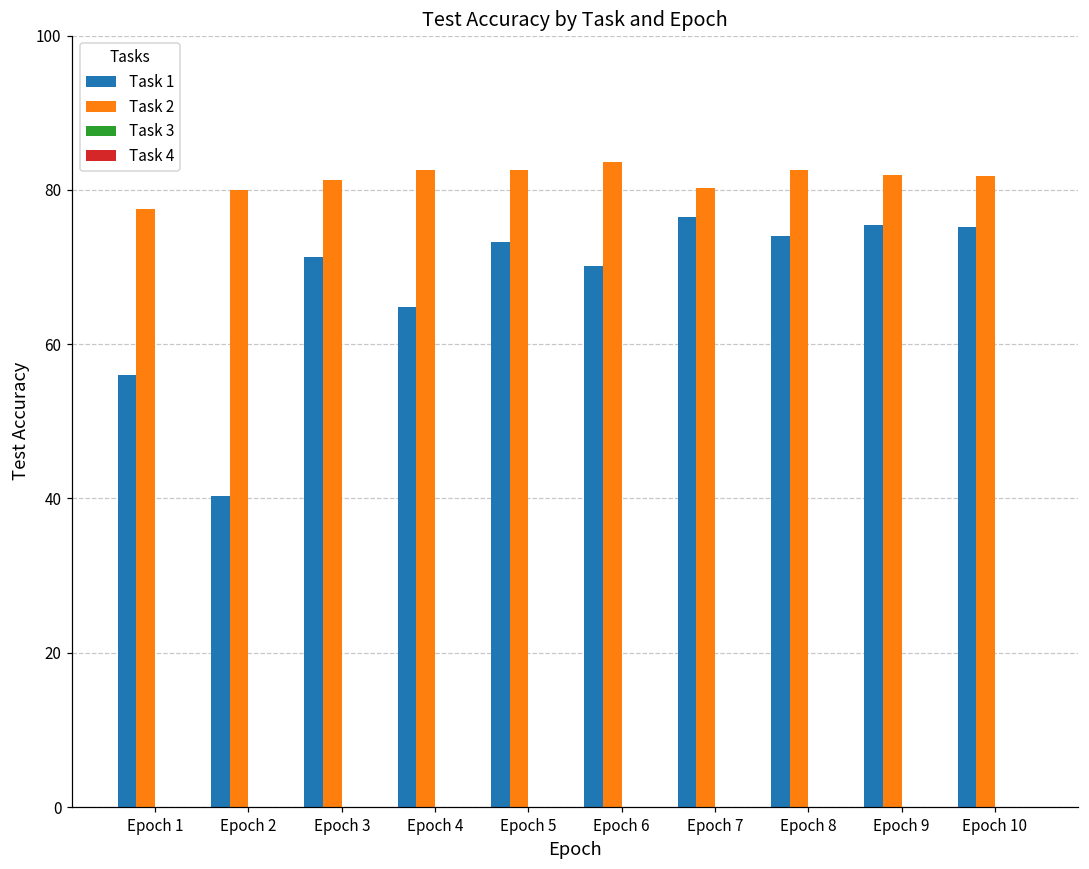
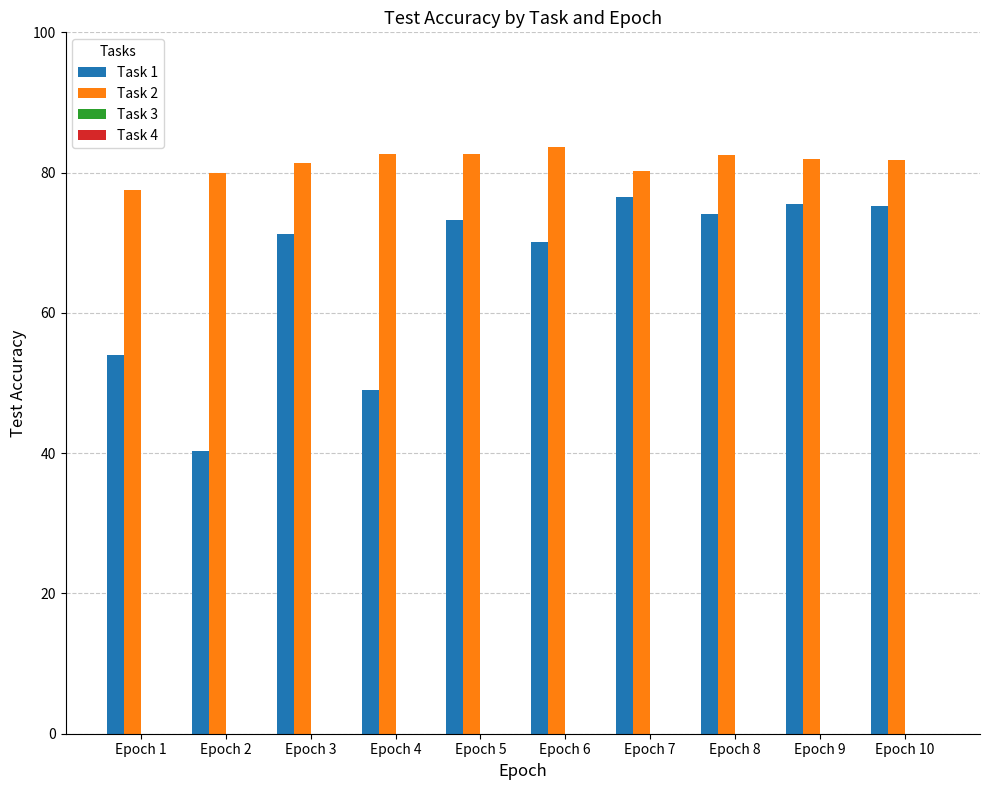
  {
    "Task 1": {
-     "Epoch 1": 56,
+     "Epoch 1": 54,
      "Epoch 2": 40,
      "Epoch 3": 71,
-     "Epoch 4": 65,
+     "Epoch 4": 49,
      "Epoch 5": 73,
      "Epoch 6": 70,
      "Epoch 7": 77,
      "Epoch 8": 74,
      "Epoch 9": 76,
      "Epoch 10": 75
    },
    "Task 2": {
      "Epoch 1": 78,
      "Epoch 2": 80,
      "Epoch 3": 81,
      "Epoch 4": 83,
      "Epoch 5": 83,
      "Epoch 6": 84,
      "Epoch 7": 80,
      "Epoch 8": 83,
      "Epoch 9": 82,
      "Epoch 10": 82
    },
    "Task 3": {
      "Epoch 1": 0,
      "Epoch 2": 0,
      "Epoch 3": 0,
      "Epoch 4": 0,
      "Epoch 5": 0,
      "Epoch 6": 0,
      "Epoch 7": 0,
      "Epoch 8": 0,
      "Epoch 9": 0,
      "Epoch 10": 0
    },
    "Task 4": {
      "Epoch 1": 0,
      "Epoch 2": 0,
      "Epoch 3": 0,
      "Epoch 4": 0,
      "Epoch 5": 0,
      "Epoch 6": 0,
      "Epoch 7": 0,
      "Epoch 8": 0,
      "Epoch 9": 0,
      "Epoch 10": 0
    }
  }
